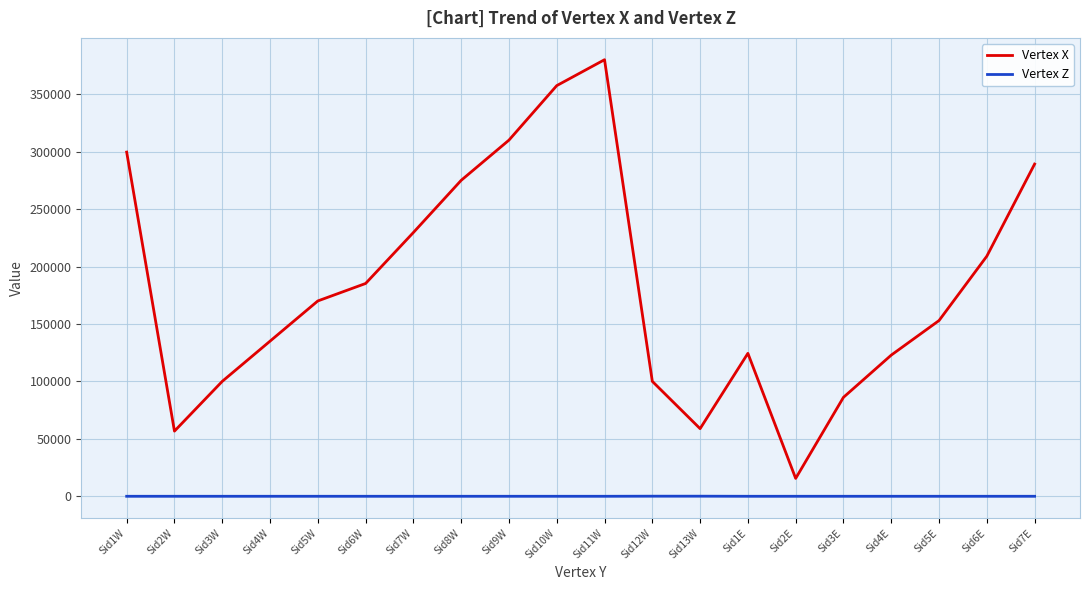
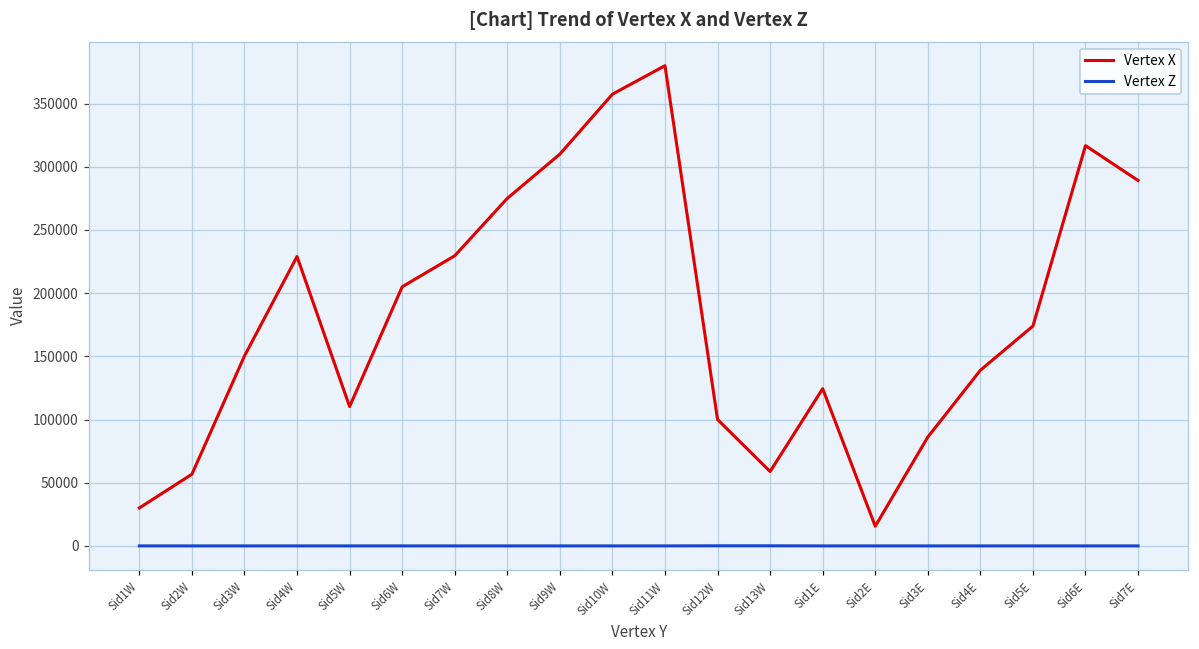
  {
    "Vertex X": {
-     "Sid1W": 300000,
+     "Sid1W": 30000,
      "Sid2W": 57000,
-     "Sid3W": 100000,
-     "Sid4W": 135000,
-     "Sid5W": 170000,
-     "Sid6W": 185000,
+     "Sid3W": 150000,
+     "Sid4W": 229000,
+     "Sid5W": 110000,
+     "Sid6W": 205000,
      "Sid7W": 230000,
      "Sid8W": 275000,
      "Sid9W": 310000,
      "Sid10W": 357000,
      "Sid11W": 380000,
      "Sid12W": 100000,
      "Sid13W": 59000,
      "Sid1E": 124000,
      "Sid2E": 16000,
      "Sid3E": 86000,
-     "Sid4E": 123000,
-     "Sid5E": 153000,
-     "Sid6E": 209000,
+     "Sid4E": 139000,
+     "Sid5E": 174000,
+     "Sid6E": 317000,
      "Sid7E": 289000
    },
    "Vertex Z": {
      "Sid1W": 0,
      "Sid2W": 0,
      "Sid3W": 0,
      "Sid4W": 0,
      "Sid5W": 0,
      "Sid6W": 0,
      "Sid7W": 0,
      "Sid8W": 0,
      "Sid9W": 0,
      "Sid10W": 0,
      "Sid11W": 0,
      "Sid12W": 0,
      "Sid13W": 0,
      "Sid1E": 0,
      "Sid2E": 0,
      "Sid3E": 0,
      "Sid4E": 0,
      "Sid5E": 0,
      "Sid6E": 0,
      "Sid7E": 0
    }
  }
